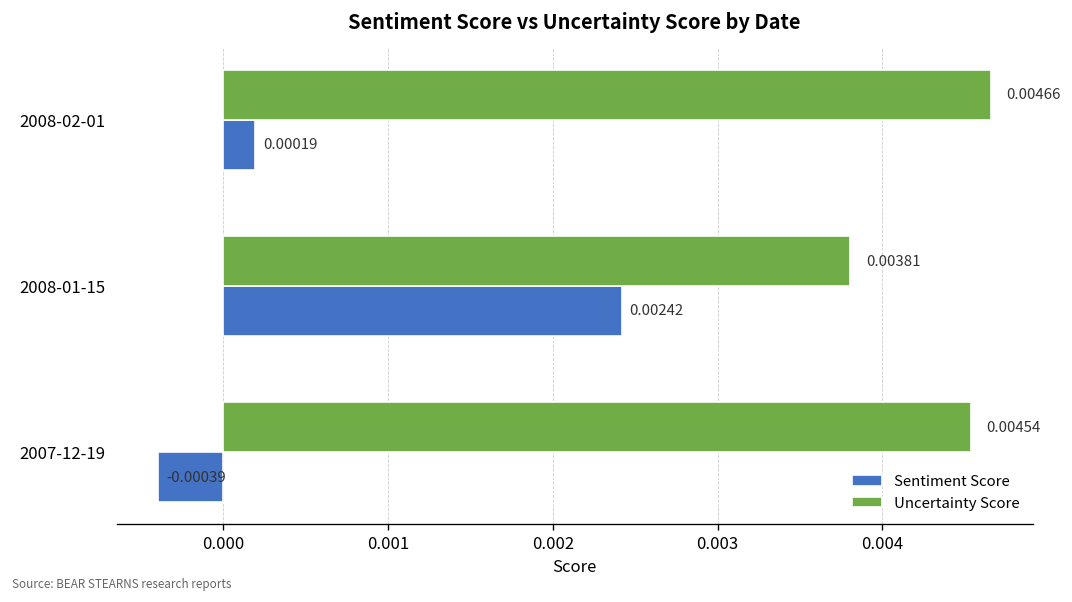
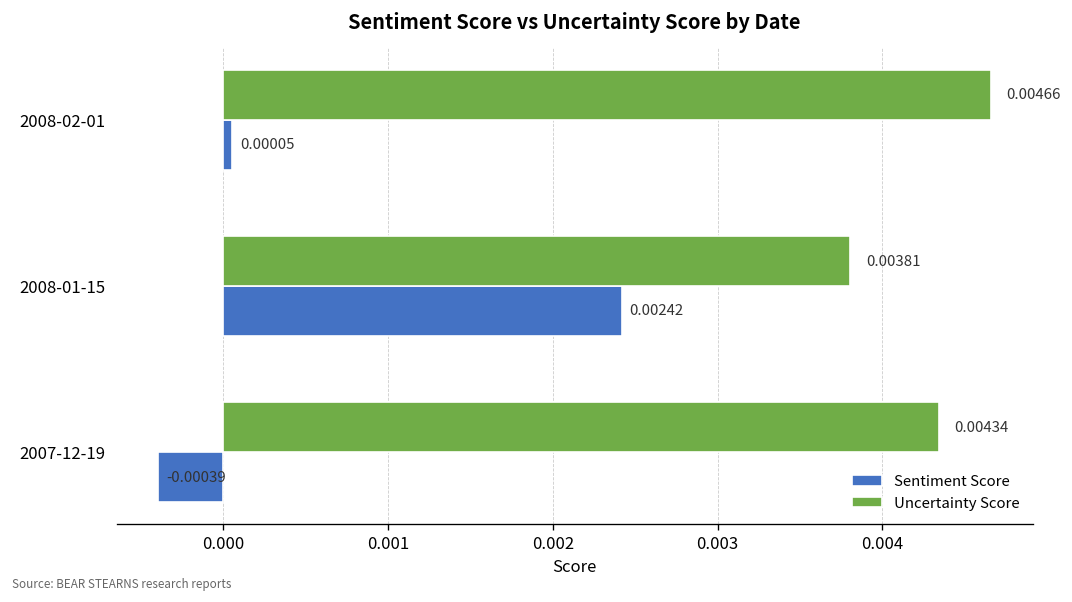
  {
    "Sentiment Score": {
-     "2008-02-01": 0.00019,
+     "2008-02-01": 0.00005,
      "2008-01-15": 0.00242,
      "2007-12-19": -0.00039
    },
    "Uncertainty Score": {
      "2008-02-01": 0.00466,
      "2008-01-15": 0.00381,
-     "2007-12-19": 0.00454
+     "2007-12-19": 0.00434
    }
  }
